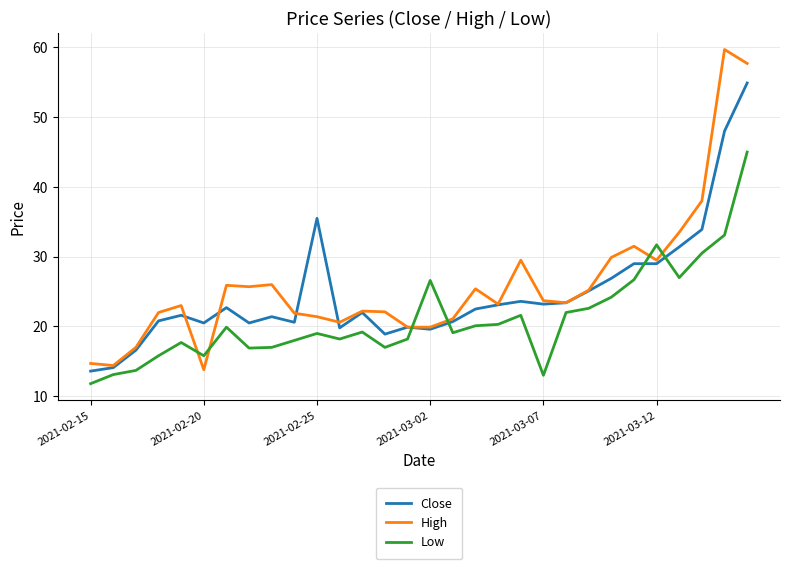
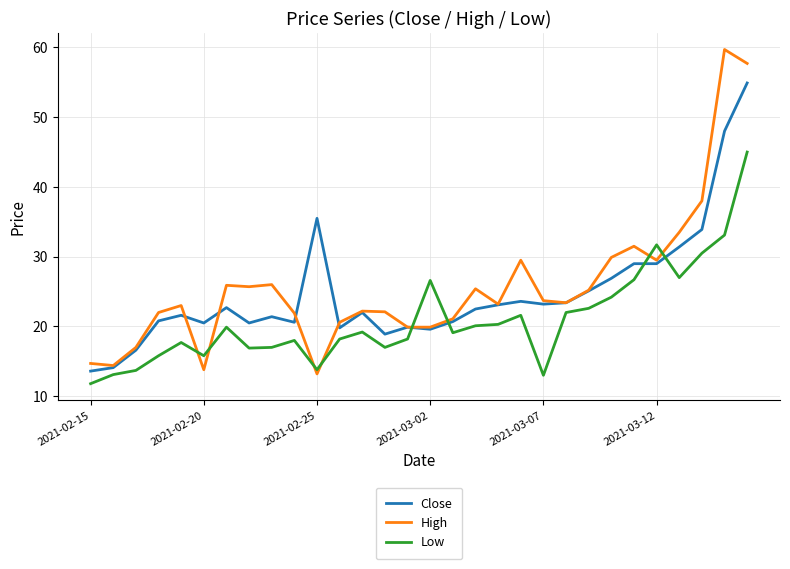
  {
    "Close": {
      "2021-02-15": 14,
      "2021-02-20": 21,
      "2021-02-25": 36,
      "2021-03-07": 23,
      "2021-03-12": 29
    },
    "High": {
      "2021-02-15": 15,
      "2021-02-20": 14,
-     "2021-02-25": 21,
+     "2021-02-25": 13,
      "2021-03-07": 24,
      "2021-03-12": 30
    },
    "Low": {
      "2021-02-15": 12,
      "2021-02-20": 16,
-     "2021-02-25": 19,
+     "2021-02-25": 14,
      "2021-03-02": 27,
      "2021-03-07": 13,
      "2021-03-12": 32
    }
  }
